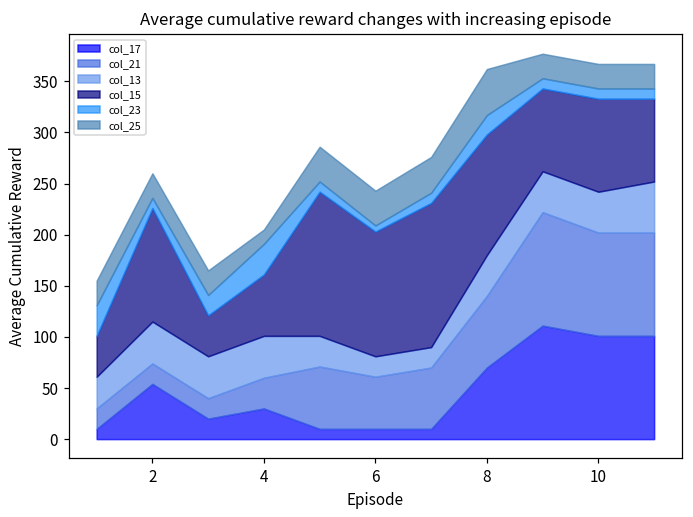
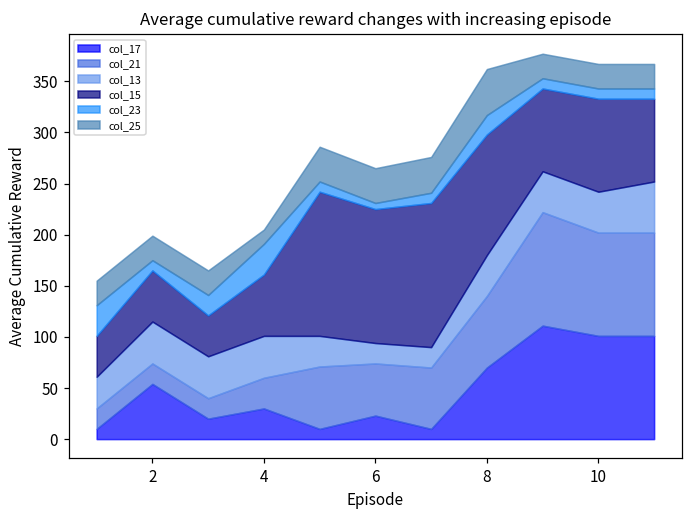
  {
    "col_17": {
      "2": 50,
      "4": 30,
-     "6": 10,
+     "6": 20,
      "8": 70,
      "10": 100
    },
    "col_15": {
-     "2": 110,
+     "2": 50,
      "4": 60,
-     "6": 120,
+     "6": 130,
      "8": 120,
      "10": 90
    },
    "col_23": {
      "2": 10,
      "4": 30,
      "6": 10,
      "8": 20,
      "10": 10
    }
  }
